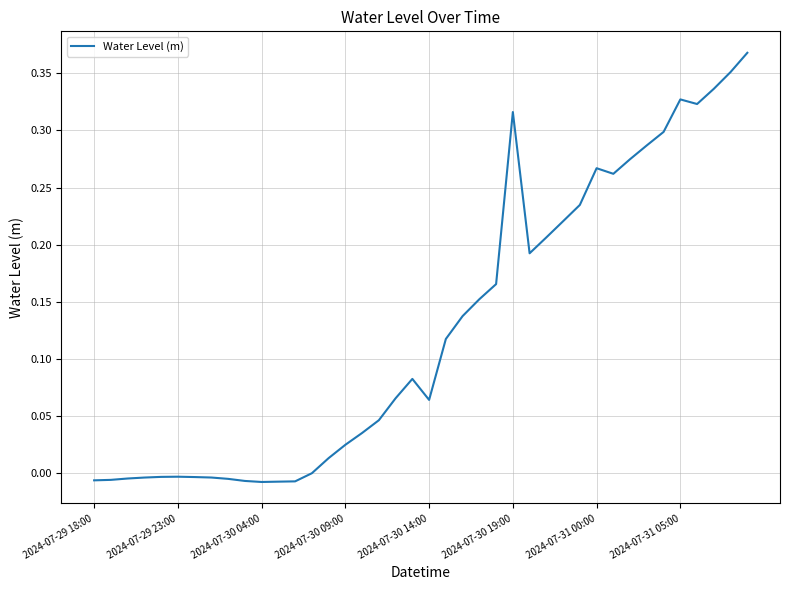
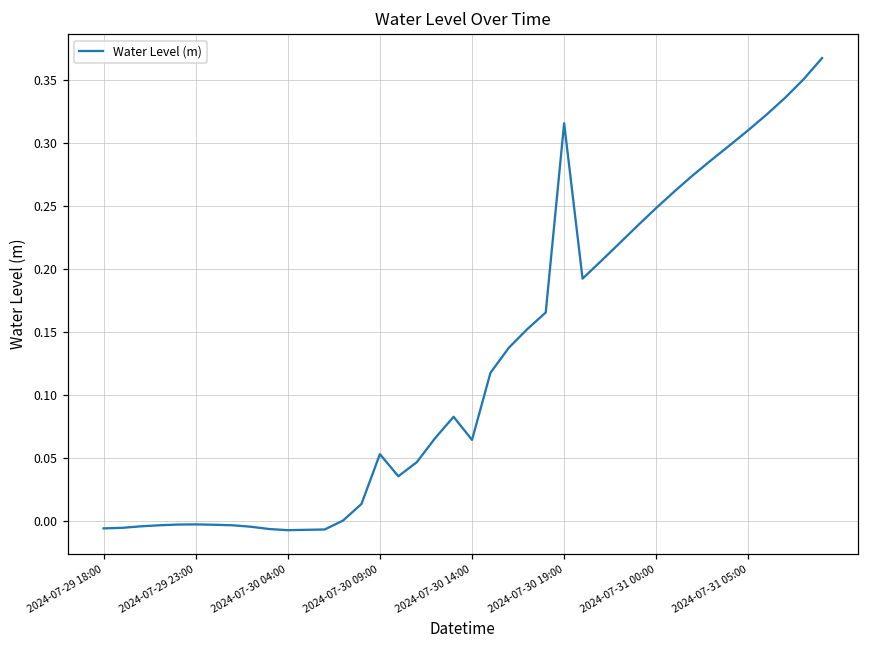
  {
    "2024-07-29 18:00": -0.006,
    "2024-07-29 23:00": -0.003,
    "2024-07-30 04:00": -0.007,
-   "2024-07-30 09:00": 0.025,
+   "2024-07-30 09:00": 0.053,
    "2024-07-30 14:00": 0.064,
    "2024-07-30 19:00": 0.316,
-   "2024-07-31 00:00": 0.267,
-   "2024-07-31 05:00": 0.327
+   "2024-07-31 00:00": 0.249,
+   "2024-07-31 05:00": 0.311
  }
